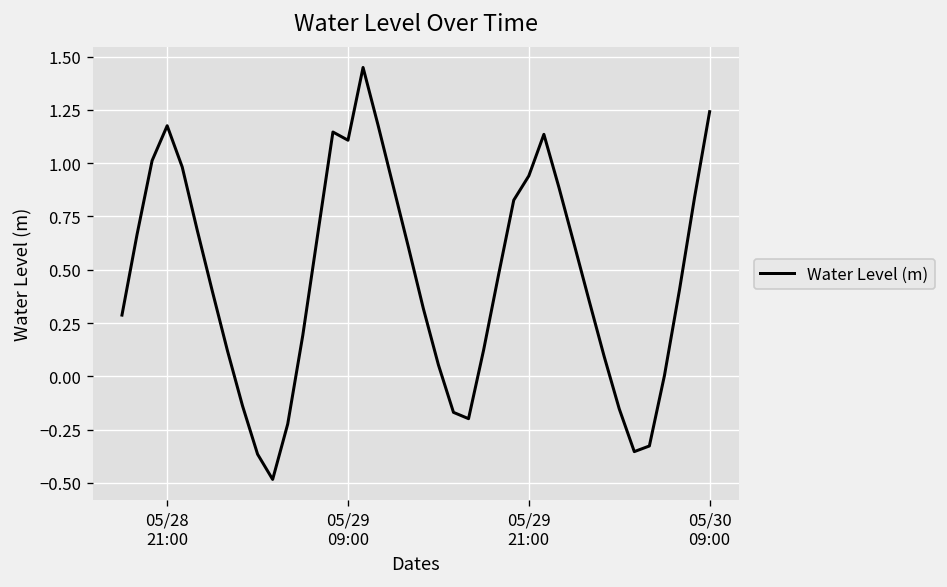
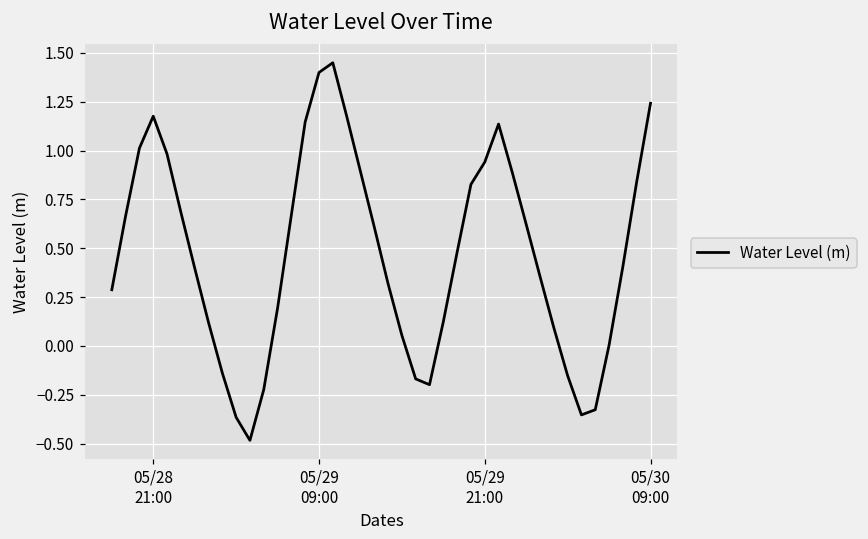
  {
    "05/28 21:00": 1.18,
-   "05/29 09:00": 1.11,
+   "05/29 09:00": 1.40,
    "05/29 21:00": 0.94,
    "05/30 09:00": 1.24
  }
